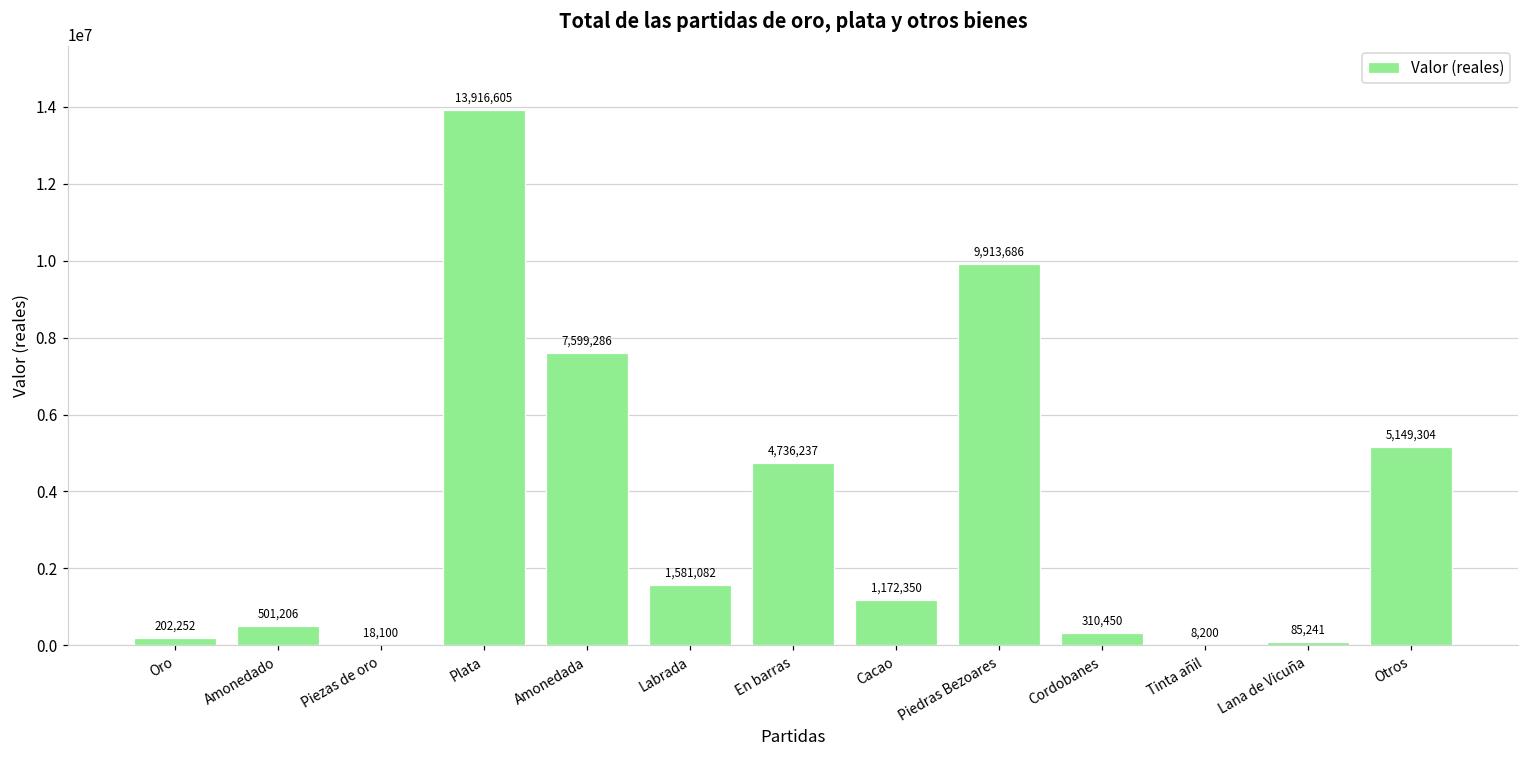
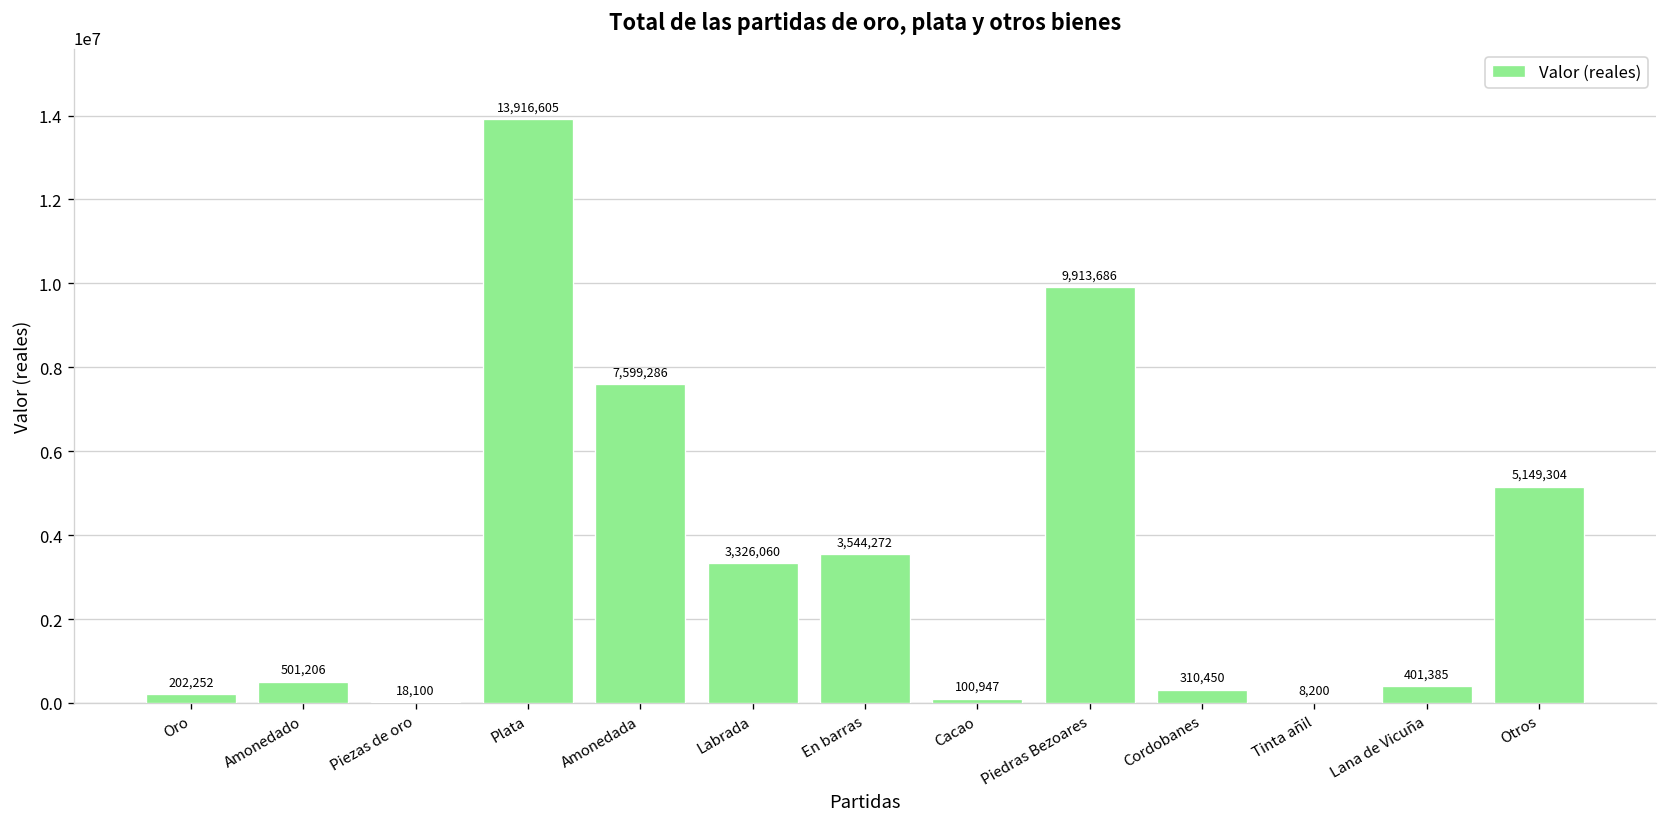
  {
    "Oro": "202,252",
    "Amonedado": "501,206",
    "Piezas de oro": "18,100",
    "Plata": "13,916,605",
    "Amonedada": "7,599,286",
-   "Labrada": "1,581,082",
-   "En barras": "4,736,237",
-   "Cacao": "1,172,350",
+   "Labrada": "3,326,060",
+   "En barras": "3,544,272",
+   "Cacao": "100,947",
    "Piedras Bezoares": "9,913,686",
    "Cordobanes": "310,450",
    "Tinta añil": "8,200",
-   "Lana de Vicuña": "85,241",
+   "Lana de Vicuña": "401,385",
    "Otros": "5,149,304"
  }
